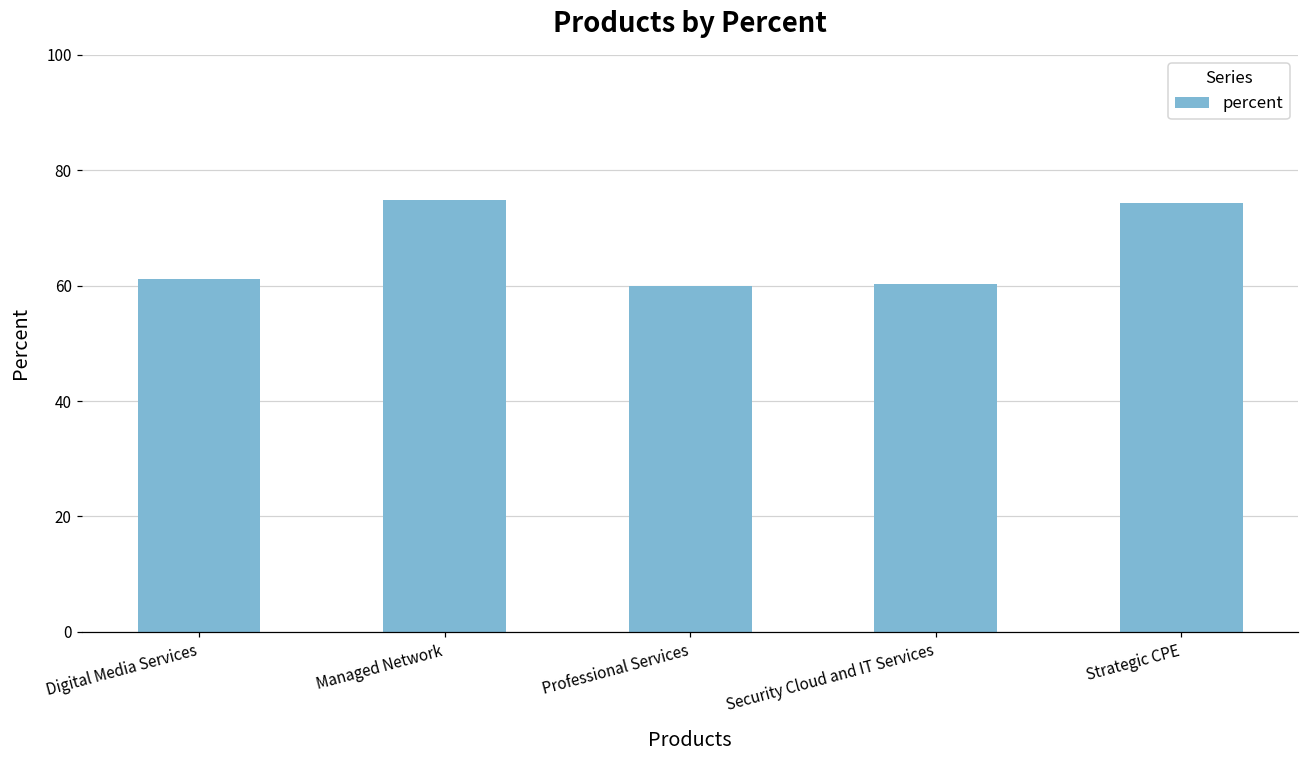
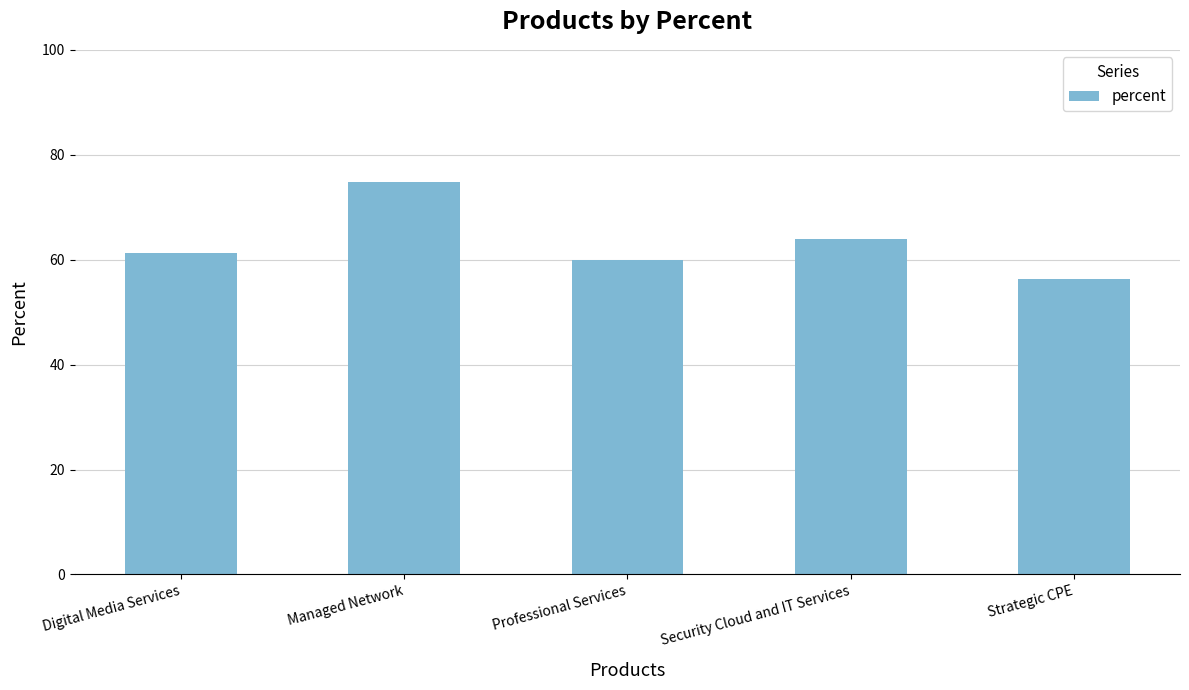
  {
    "Digital Media Services": 61,
    "Managed Network": 75,
    "Professional Services": 60,
-   "Security Cloud and IT Services": 60,
-   "Strategic CPE": 74
+   "Security Cloud and IT Services": 64,
+   "Strategic CPE": 56
  }
